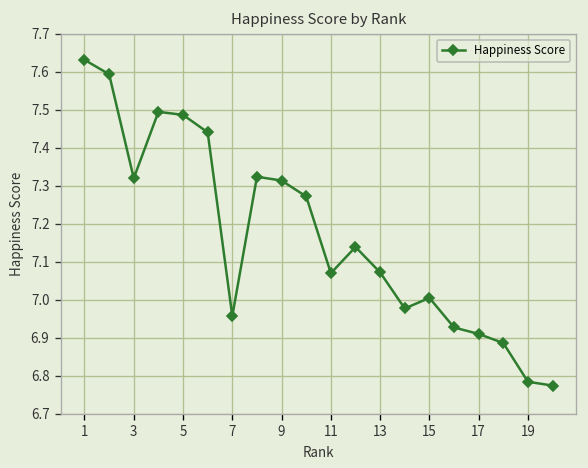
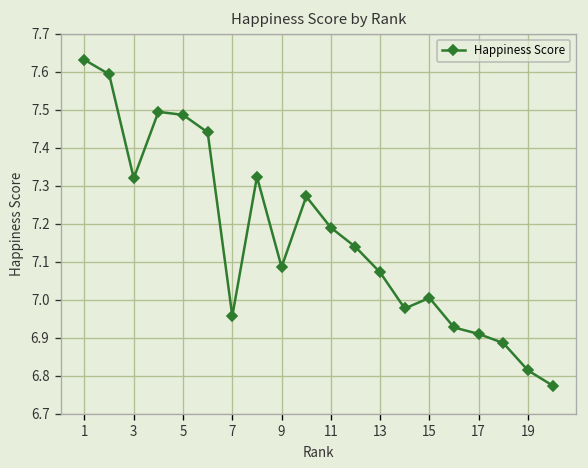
  {
    "1": 7.63,
    "3": 7.32,
    "5": 7.49,
    "7": 6.96,
-   "9": 7.31,
-   "11": 7.07,
+   "9": 7.09,
+   "11": 7.19,
    "13": 7.07,
    "15": 7.01,
    "17": 6.91,
-   "19": 6.78
+   "19": 6.81
  }
